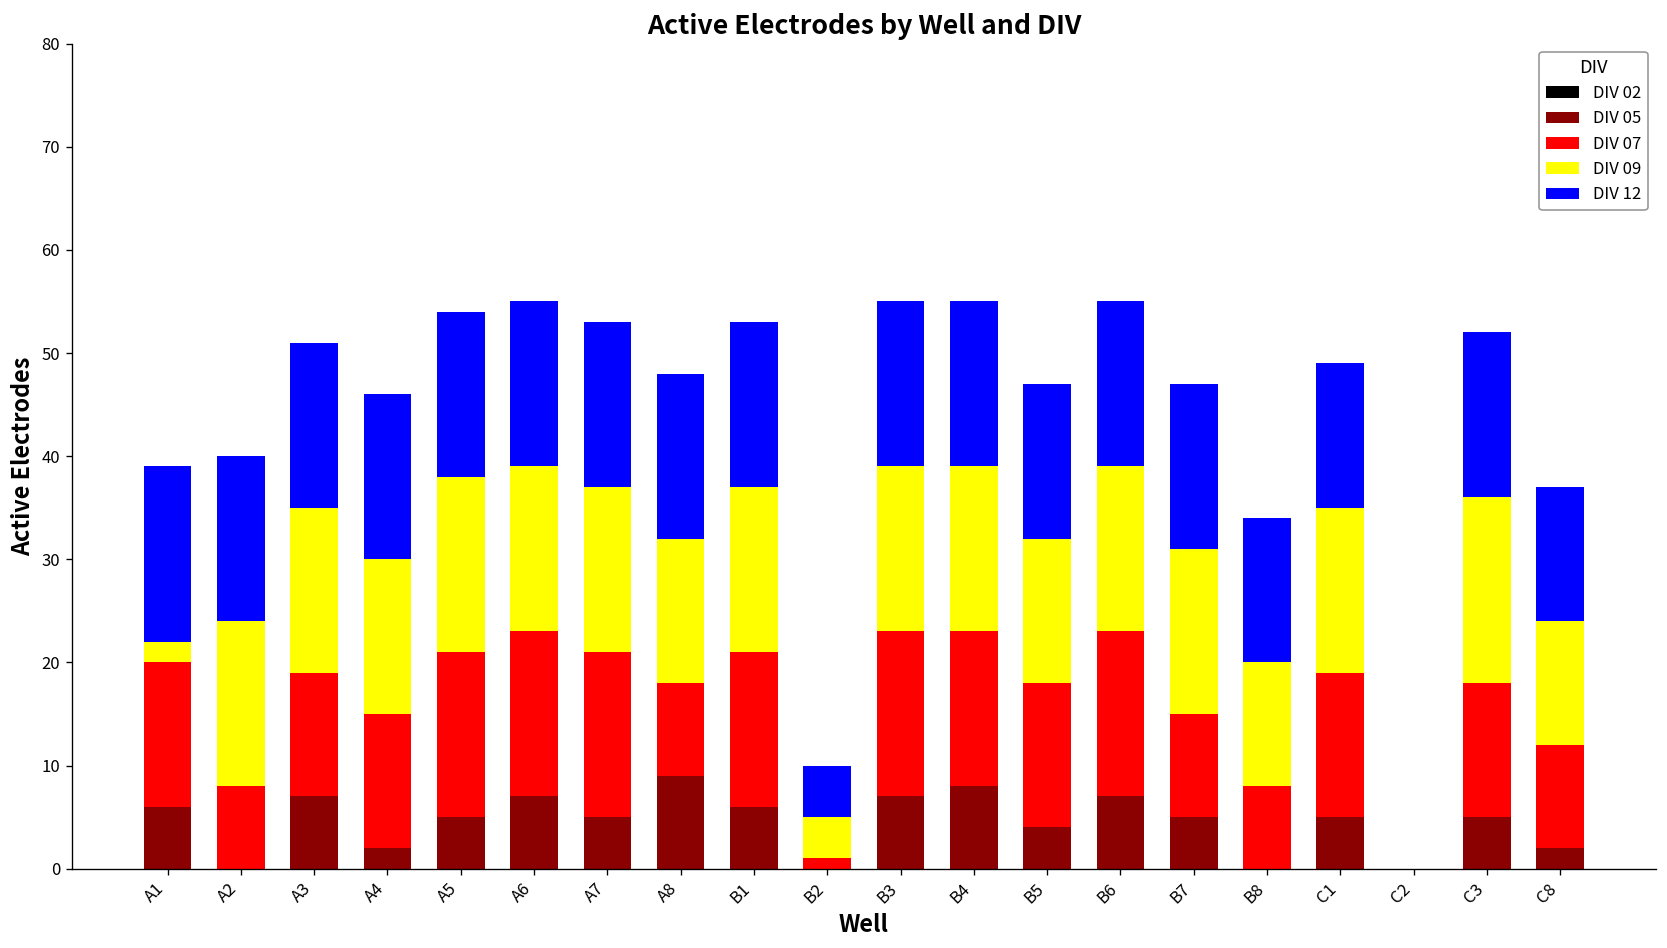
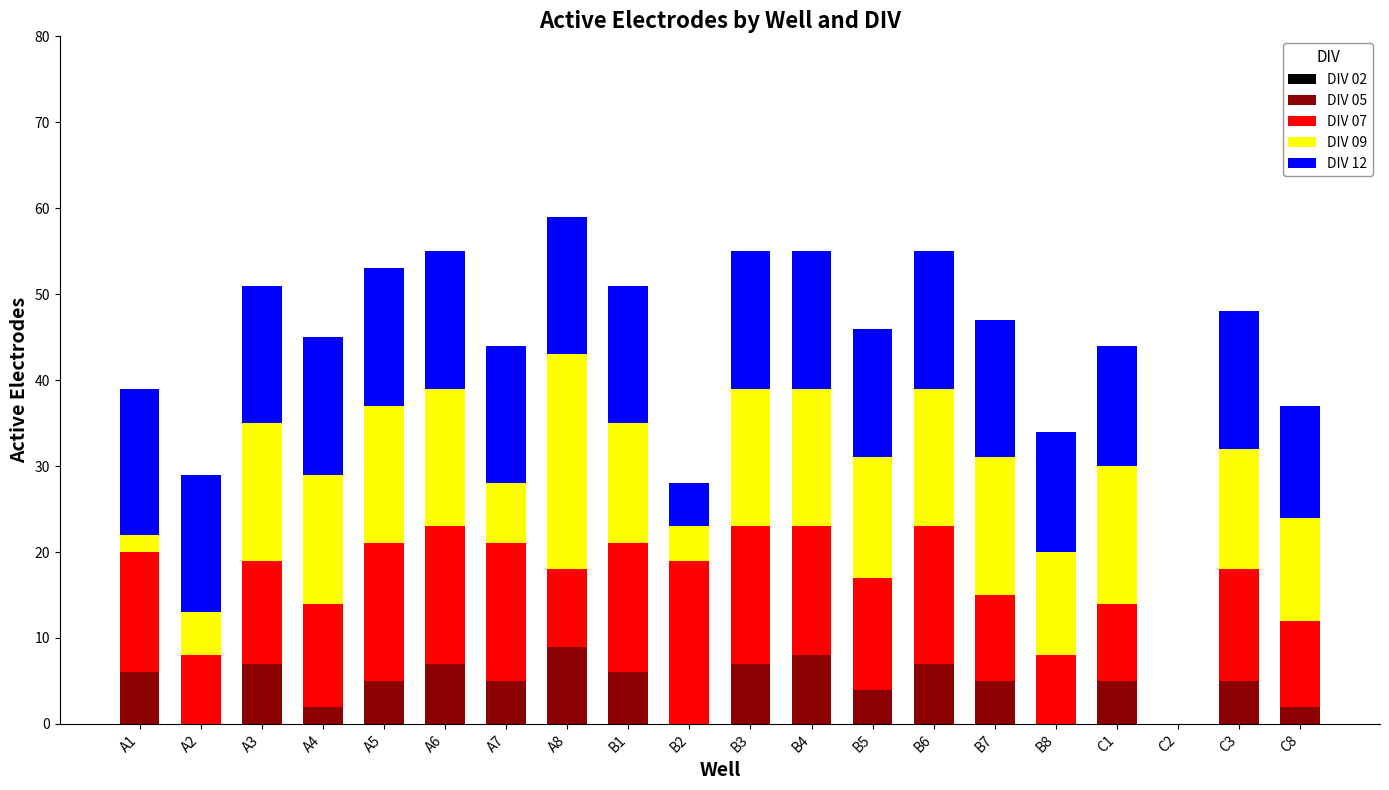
  {
    "DIV 02": {
      "A1": 0,
      "A2": 0,
      "A3": 0,
      "A4": 0,
      "A5": 0,
      "A6": 0,
      "A7": 0,
      "A8": 0,
      "B1": 0,
      "B2": 0,
      "B3": 0,
      "B4": 0,
      "B5": 0,
      "B6": 0,
      "B7": 0,
      "B8": 0,
      "C1": 0,
      "C2": 0,
      "C3": 0,
      "C8": 0
    },
    "DIV 05": {
      "A1": 6,
      "A2": 0,
      "A3": 7,
      "A4": 2,
      "A5": 5,
      "A6": 7,
      "A7": 5,
      "A8": 9,
      "B1": 6,
      "B2": 0,
      "B3": 7,
      "B4": 8,
      "B5": 4,
      "B6": 7,
      "B7": 5,
      "B8": 0,
      "C1": 5,
      "C2": 0,
      "C3": 5,
      "C8": 2
    },
    "DIV 07": {
      "A1": 14,
      "A2": 8,
      "A3": 12,
-     "A4": 13,
+     "A4": 12,
      "A5": 16,
      "A6": 16,
      "A7": 16,
      "A8": 9,
      "B1": 15,
-     "B2": 1,
+     "B2": 19,
      "B3": 16,
      "B4": 15,
-     "B5": 14,
+     "B5": 13,
      "B6": 16,
      "B7": 10,
      "B8": 8,
-     "C1": 14,
+     "C1": 9,
      "C2": 0,
      "C3": 13,
      "C8": 10
    },
    "DIV 09": {
      "A1": 2,
-     "A2": 16,
+     "A2": 5,
      "A3": 16,
      "A4": 15,
-     "A5": 17,
+     "A5": 16,
      "A6": 16,
-     "A7": 16,
-     "A8": 14,
-     "B1": 16,
+     "A7": 7,
+     "A8": 25,
+     "B1": 14,
      "B2": 4,
      "B3": 16,
      "B4": 16,
      "B5": 14,
      "B6": 16,
      "B7": 16,
      "B8": 12,
      "C1": 16,
      "C2": 0,
-     "C3": 18,
+     "C3": 14,
      "C8": 12
    },
    "DIV 12": {
      "A1": 17,
      "A2": 16,
      "A3": 16,
      "A4": 16,
      "A5": 16,
      "A6": 16,
      "A7": 16,
      "A8": 16,
      "B1": 16,
      "B2": 5,
      "B3": 16,
      "B4": 16,
      "B5": 15,
      "B6": 16,
      "B7": 16,
      "B8": 14,
      "C1": 14,
      "C2": 0,
      "C3": 16,
      "C8": 13
    }
  }
